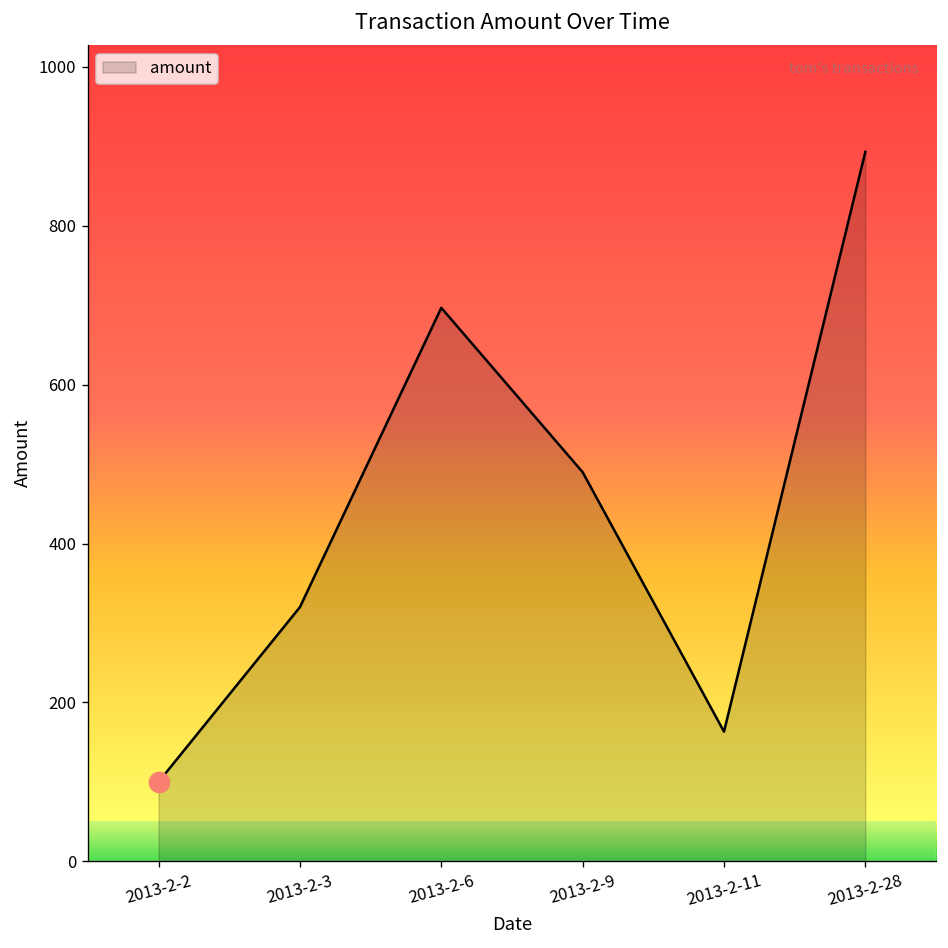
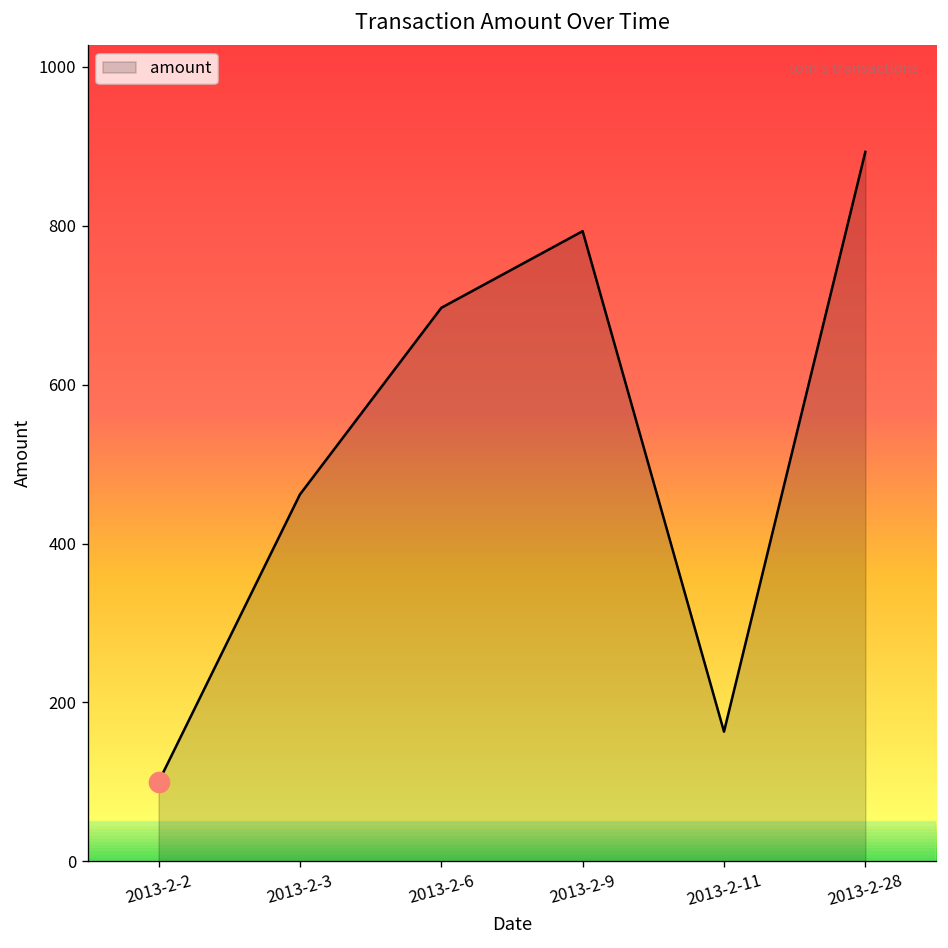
  {
    "amount": {
-     "2013-2-3": 320,
+     "2013-2-3": 460,
      "2013-2-6": 700,
-     "2013-2-9": 490,
+     "2013-2-9": 790,
      "2013-2-11": 160,
      "2013-2-28": 890
    }
  }
